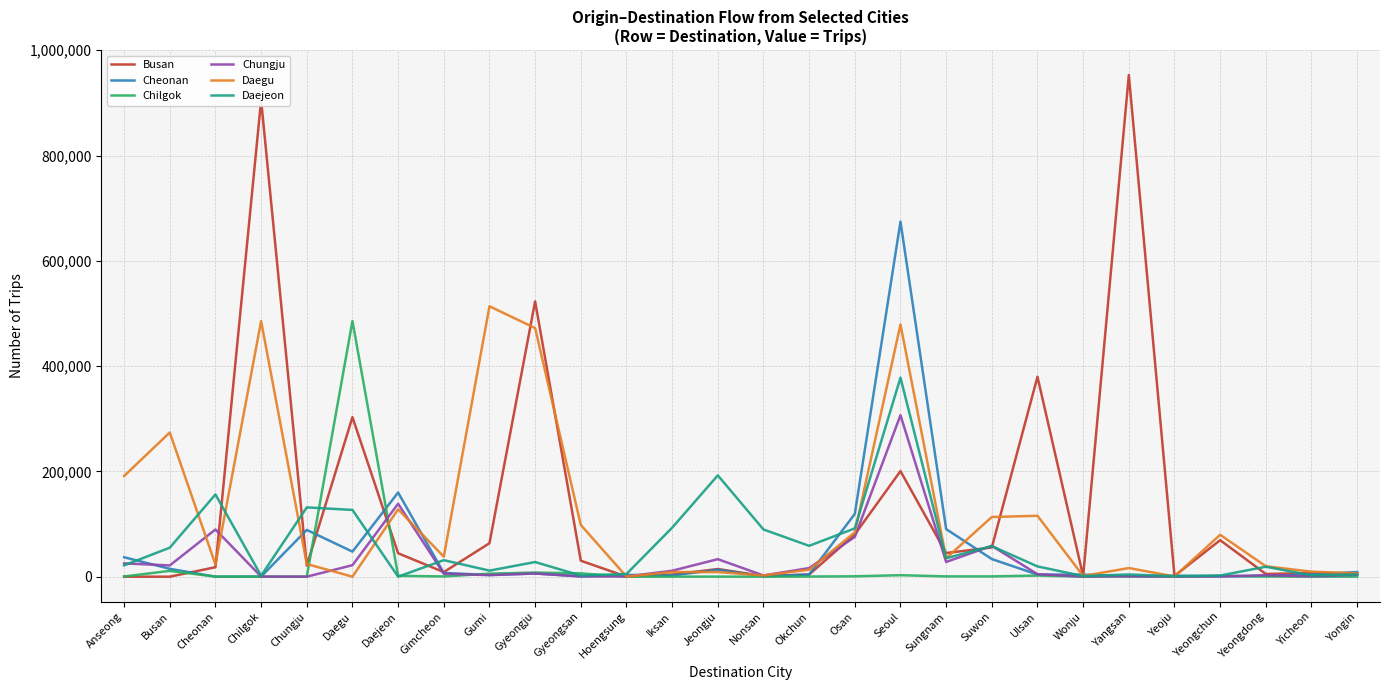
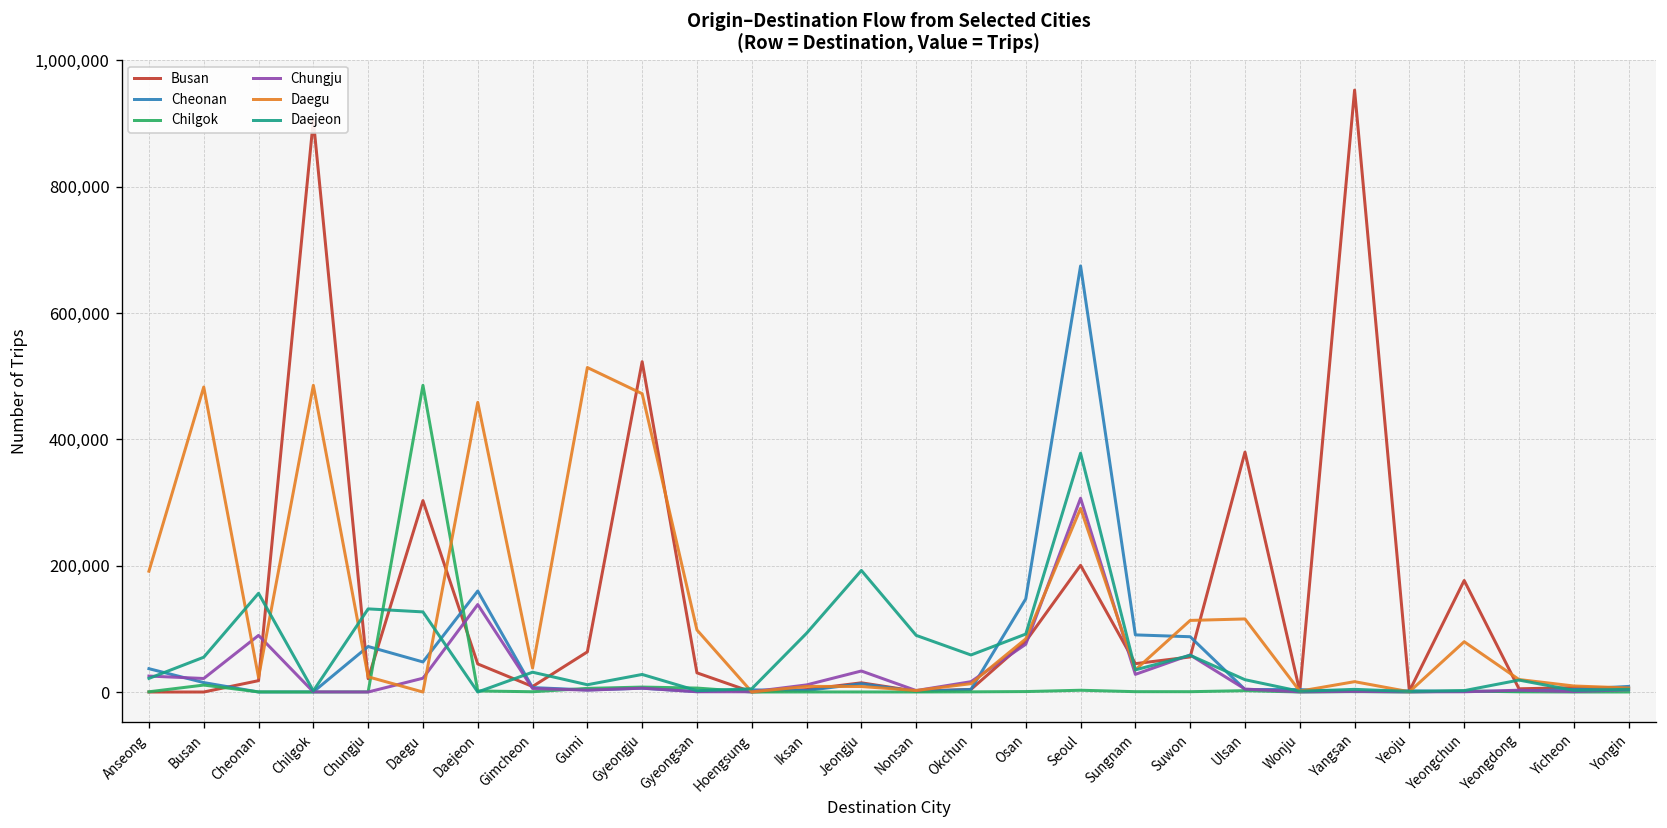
  {
    "Busan": {
      "Busan": "0",
      "Cheonan": "20,000",
      "Daegu": "300,000",
      "Daejeon": "40,000",
      "Gumi": "60,000",
      "Gyeongju": "520,000",
      "Gyeongsan": "30,000",
      "Seoul": "200,000",
      "Sungnam": "40,000",
      "Ulsan": "380,000",
      "Yangsan": "950,000",
-     "Yeongchun": "70,000"
+     "Yeongchun": "180,000"
    },
    "Cheonan": {
      "Anseong": "40,000",
-     "Chungju": "90,000",
+     "Chungju": "70,000",
      "Daegu": "50,000",
      "Daejeon": "160,000",
-     "Osan": "120,000",
+     "Osan": "150,000",
      "Seoul": "670,000",
      "Sungnam": "90,000",
-     "Suwon": "30,000"
+     "Suwon": "90,000"
    },
    "Chungju": {
      "Busan": "20,000",
      "Cheonan": "90,000",
      "Daegu": "20,000",
      "Daejeon": "140,000",
      "Jeongju": "30,000",
      "Seoul": "310,000",
      "Sungnam": "30,000"
    },
    "Daegu": {
      "Anseong": "190,000",
-     "Busan": "270,000",
+     "Busan": "480,000",
      "Cheonan": "20,000",
      "Chilgok": "490,000",
      "Daegu": "0",
-     "Daejeon": "130,000",
+     "Daejeon": "460,000",
      "Gimcheon": "40,000",
      "Gumi": "510,000",
      "Gyeongju": "470,000",
      "Gyeongsan": "100,000",
-     "Seoul": "480,000",
+     "Seoul": "290,000",
      "Suwon": "110,000",
      "Ulsan": "120,000",
      "Yangsan": "20,000",
      "Yeongchun": "80,000"
    }
  }
